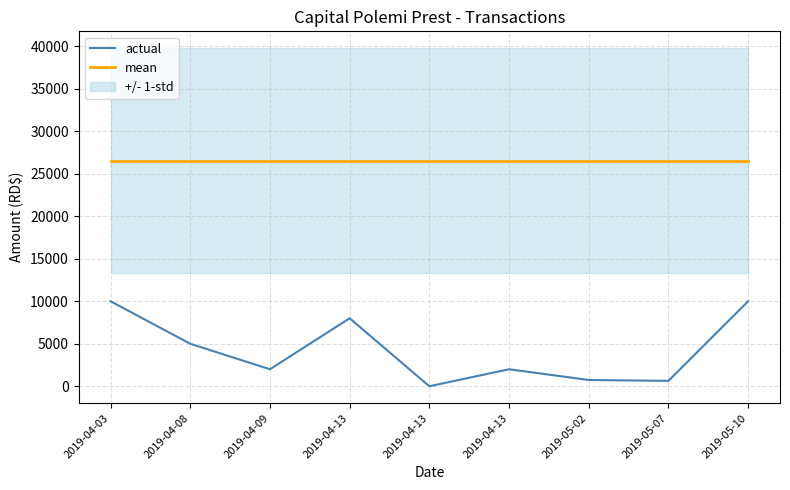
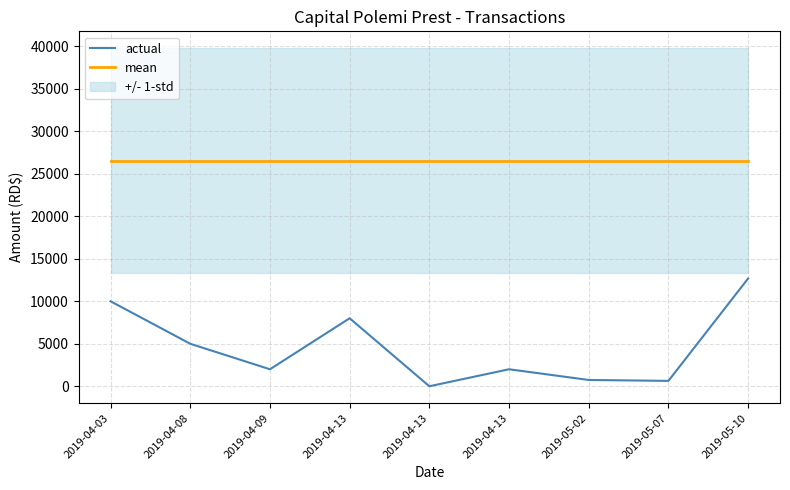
  {
    "actual": {
      "2019-04-03": 10000,
      "2019-04-08": 5000,
      "2019-04-09": 2000,
      "2019-05-02": 1000,
      "2019-05-07": 1000,
-     "2019-05-10": 10000
+     "2019-05-10": 13000
    },
    "+/- 1-std": {
      "2019-04-08": 40000,
      "2019-04-09": 40000,
      "2019-05-02": 40000,
      "2019-05-07": 40000,
      "2019-05-10": 40000
    },
    "mean": {
      "2019-04-03": 27000,
      "2019-04-08": 27000,
      "2019-04-09": 27000,
      "2019-05-02": 27000,
      "2019-05-07": 27000,
      "2019-05-10": 27000
    }
  }
